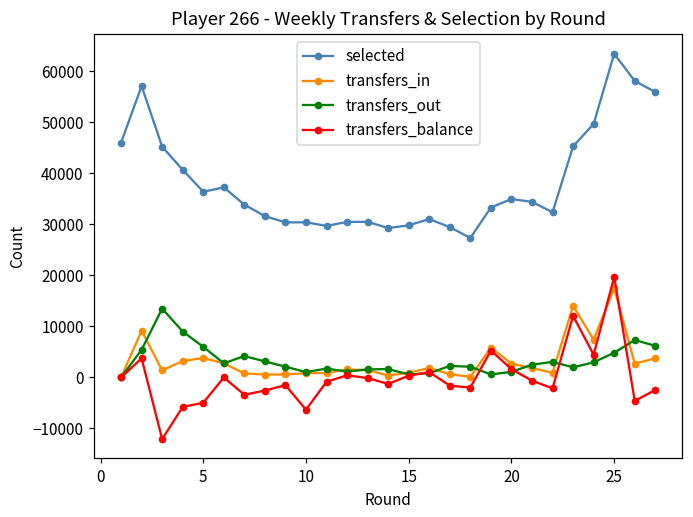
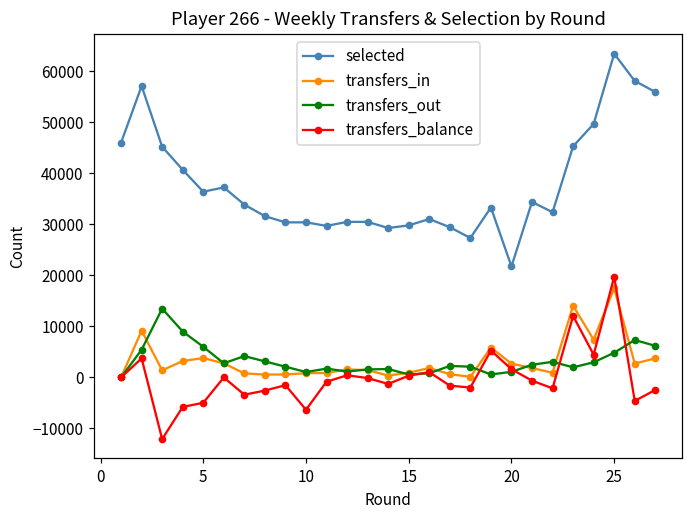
  {
    "selected": {
      "5": 36000,
      "10": 30000,
      "15": 30000,
-     "20": 35000,
+     "20": 22000,
      "25": 63000
    },
    "transfers_in": {
      "5": 4000,
      "20": 3000,
      "25": 18000
    },
    "transfers_out": {
      "5": 6000,
      "25": 5000
    },
    "transfers_balance": {
      "5": -5000,
      "10": -6000,
      "25": 20000
    }
  }
